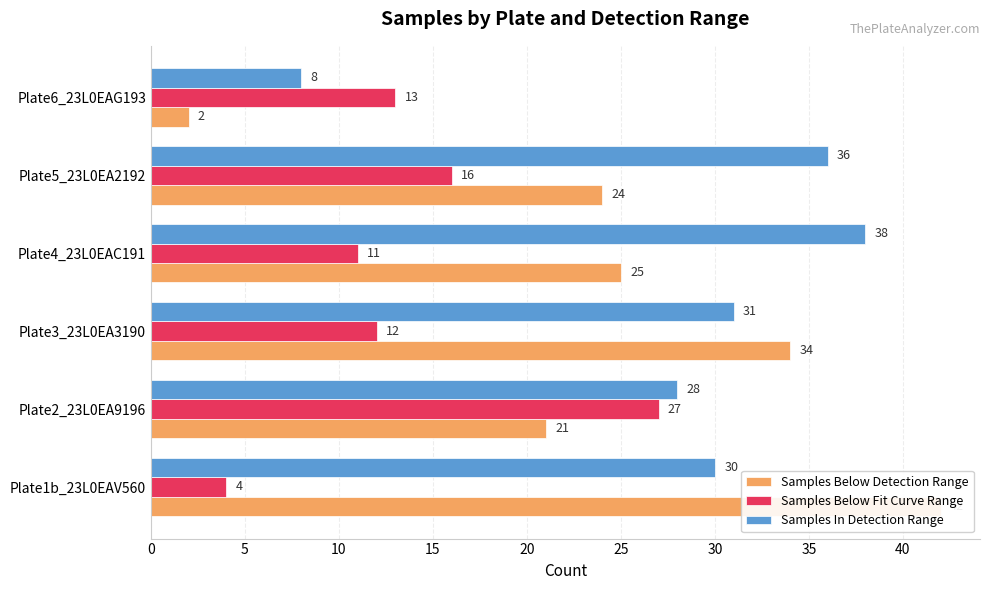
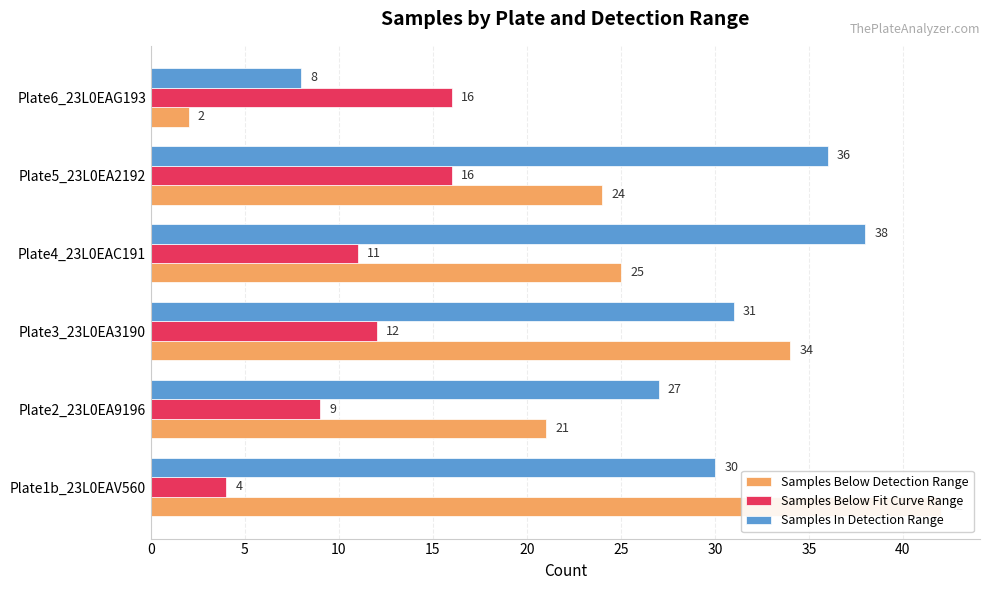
  {
    "Samples Below Detection Range": {
      "Plate6_23L0EAG193": 2,
      "Plate5_23L0EA2192": 24,
      "Plate4_23L0EAC191": 25,
      "Plate3_23L0EA3190": 34,
      "Plate2_23L0EA9196": 21
    },
    "Samples Below Fit Curve Range": {
-     "Plate6_23L0EAG193": 13,
+     "Plate6_23L0EAG193": 16,
      "Plate5_23L0EA2192": 16,
      "Plate4_23L0EAC191": 11,
      "Plate3_23L0EA3190": 12,
-     "Plate2_23L0EA9196": 27,
+     "Plate2_23L0EA9196": 9,
      "Plate1b_23L0EAV560": 4
    },
    "Samples In Detection Range": {
      "Plate6_23L0EAG193": 8,
      "Plate5_23L0EA2192": 36,
      "Plate4_23L0EAC191": 38,
      "Plate3_23L0EA3190": 31,
-     "Plate2_23L0EA9196": 28,
+     "Plate2_23L0EA9196": 27,
      "Plate1b_23L0EAV560": 30
    }
  }
